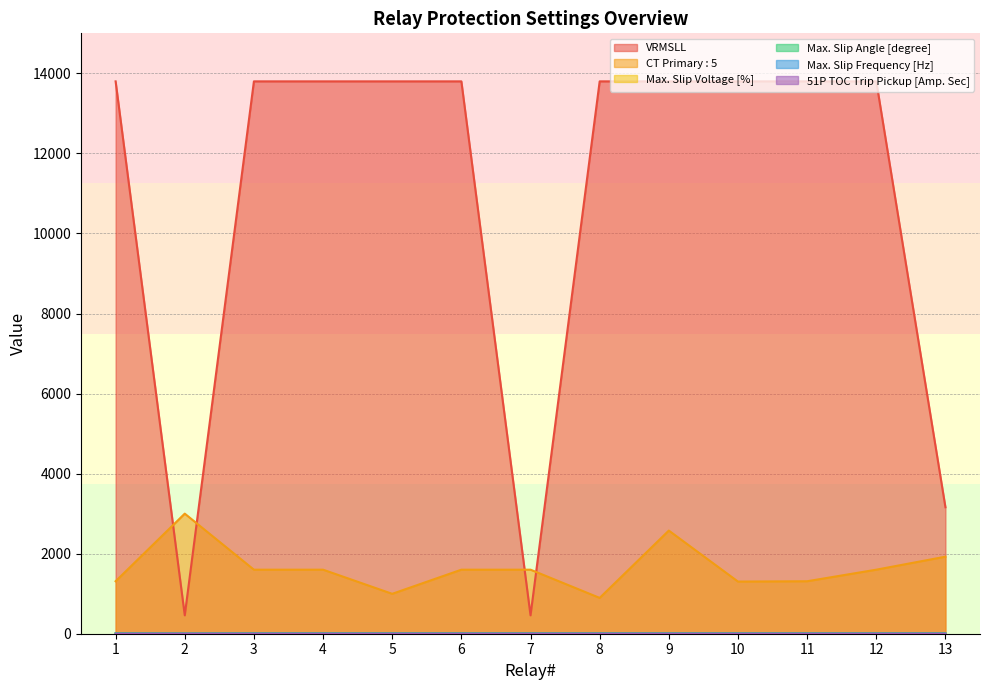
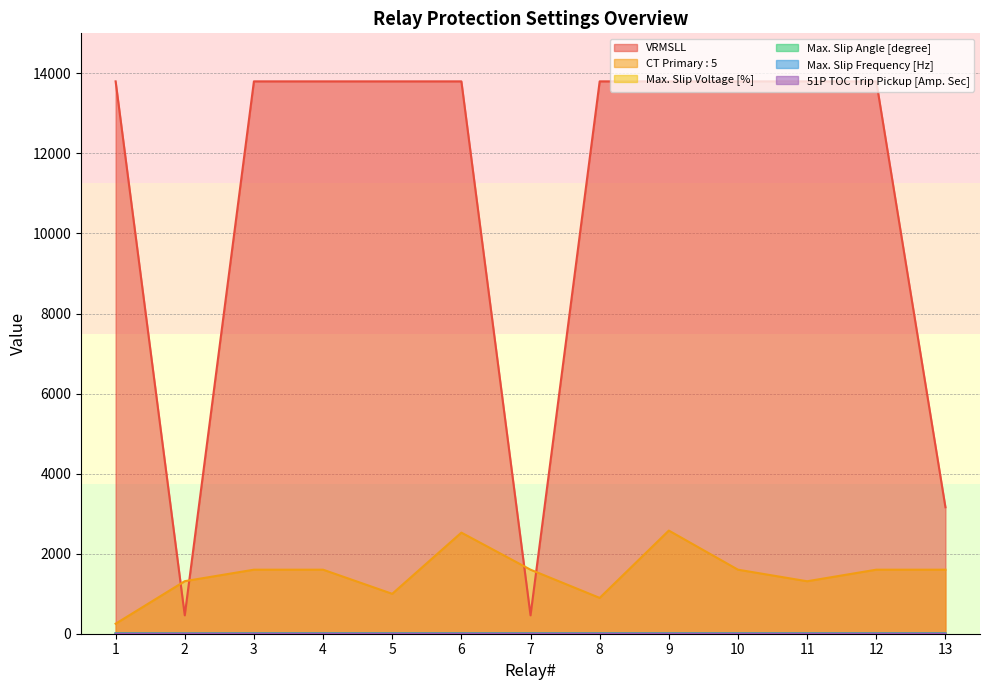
  {
    "VRMSLL": {
      "1": 13800,
      "2": 500,
      "3": 13800,
      "4": 13800,
      "5": 13800,
      "6": 13800,
      "7": 500,
      "8": 13800,
      "13": 3200
    },
    "CT Primary : 5": {
-     "1": 1300,
-     "2": 3000,
+     "1": 300,
+     "2": 1300,
      "3": 1600,
      "4": 1600,
      "5": 1000,
-     "6": 1600,
+     "6": 2500,
      "7": 1600,
      "8": 900,
      "9": 2600,
-     "10": 1300,
+     "10": 1600,
      "11": 1300,
      "12": 1600,
-     "13": 1900
+     "13": 1600
    }
  }
